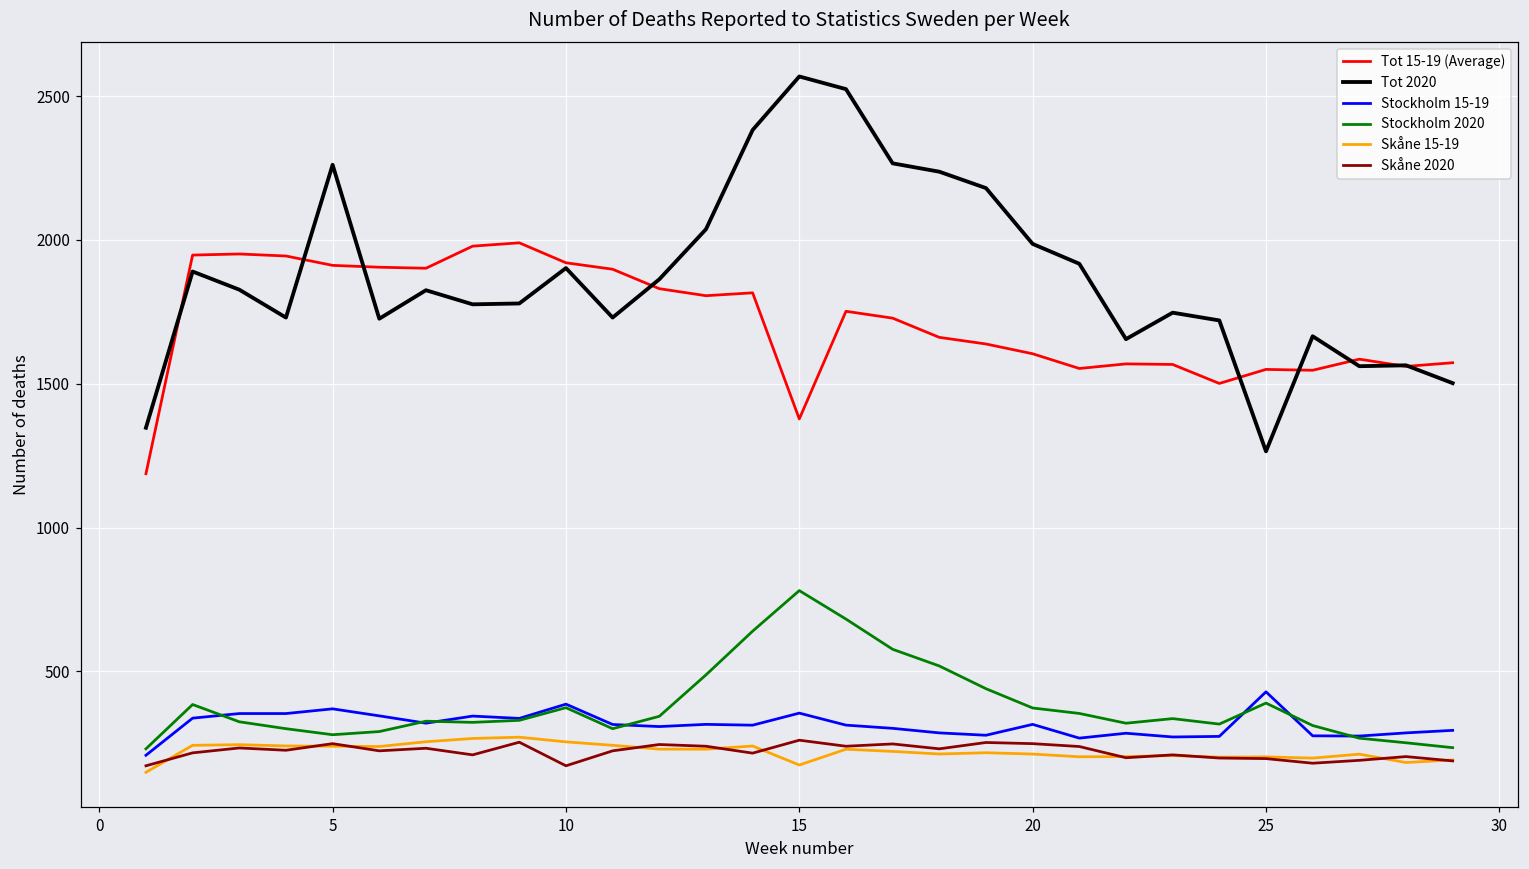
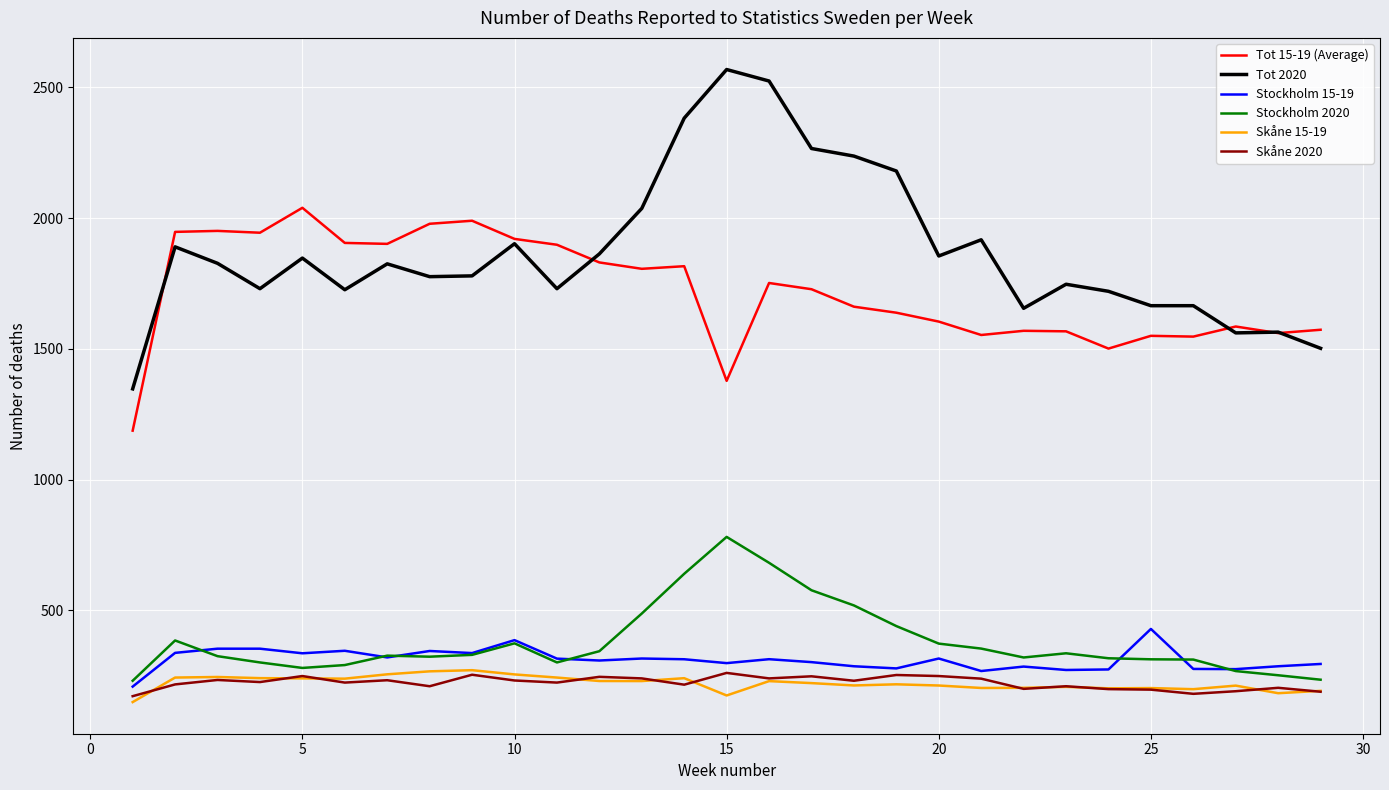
  {
    "Tot 15-19 (Average)": {
-     "5": 1910,
+     "5": 2040,
      "10": 1920,
      "15": 1380,
      "20": 1600,
      "25": 1550
    },
    "Tot 2020": {
-     "5": 2260,
+     "5": 1850,
      "10": 1900,
      "15": 2570,
-     "20": 1990,
-     "25": 1270
+     "20": 1860,
+     "25": 1670
    },
    "Stockholm 15-19": {
-     "5": 370,
+     "5": 340,
      "10": 390,
-     "15": 360,
+     "15": 300,
      "20": 320,
      "25": 430
    },
    "Stockholm 2020": {
      "5": 280,
      "10": 370,
      "15": 780,
      "20": 370,
-     "25": 390
+     "25": 310
    },
    "Skåne 15-19": {
      "10": 260,
      "15": 170,
      "20": 210
    },
    "Skåne 2020": {
-     "10": 170,
+     "10": 230,
      "15": 260,
      "20": 250
    }
  }
